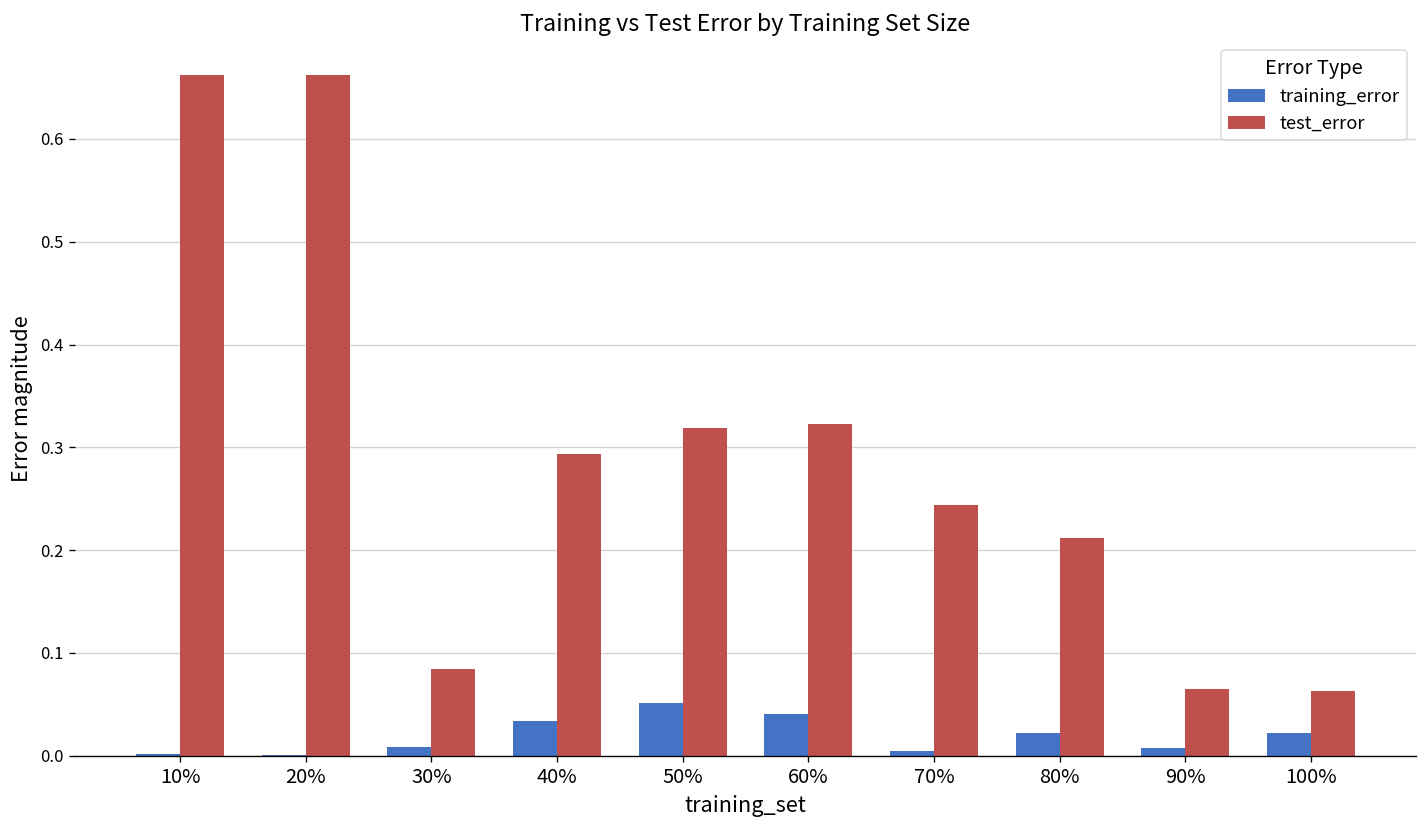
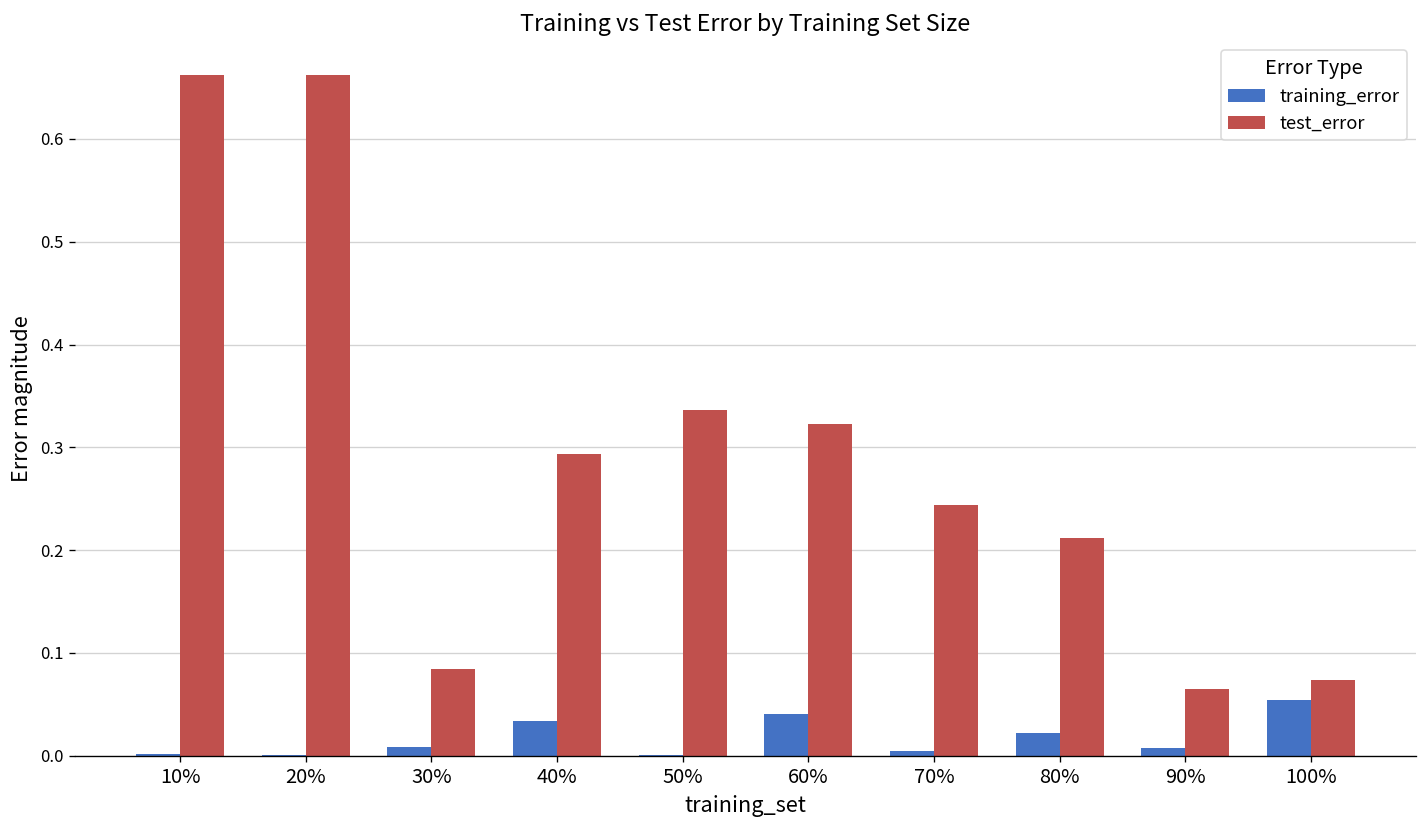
  {
    "training_error": {
      "30%": 0.01,
      "40%": 0.03,
-     "50%": 0.05,
+     "50%": 0.00,
      "60%": 0.04,
      "70%": 0.00,
      "80%": 0.02,
      "90%": 0.01,
-     "100%": 0.02
+     "100%": 0.05
    },
    "test_error": {
      "10%": 0.66,
      "20%": 0.66,
      "30%": 0.08,
      "40%": 0.29,
-     "50%": 0.32,
+     "50%": 0.34,
      "60%": 0.32,
      "70%": 0.24,
      "80%": 0.21,
      "90%": 0.06,
-     "100%": 0.06
+     "100%": 0.07
    }
  }
